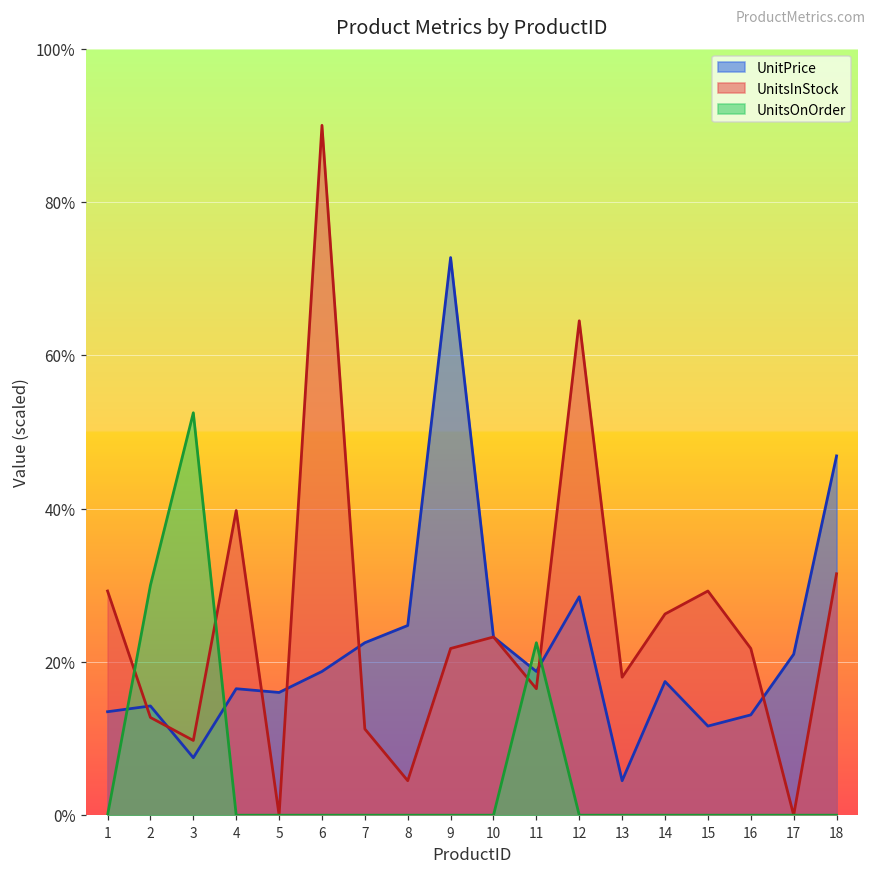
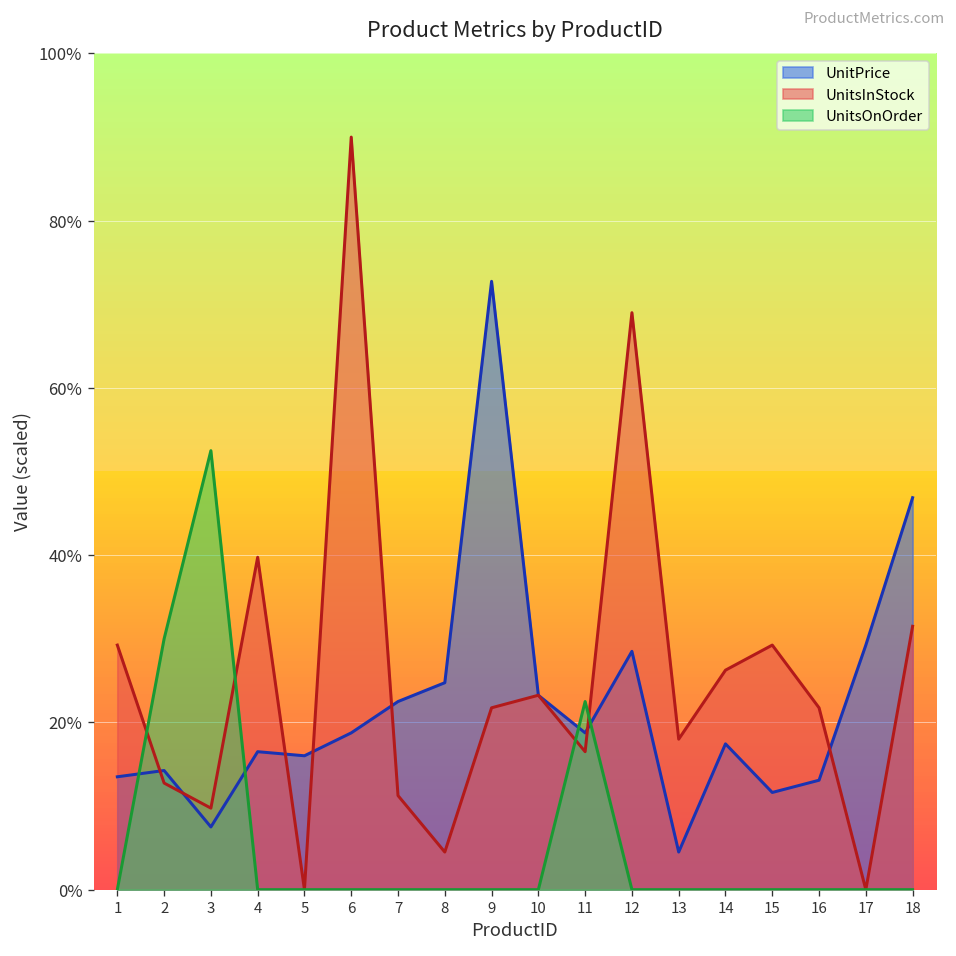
  {
    "UnitPrice": {
      "1": "14%",
      "2": "14%",
      "3": "8%",
      "4": "17%",
      "5": "16%",
      "6": "19%",
      "7": "23%",
      "8": "25%",
      "9": "73%",
      "11": "19%",
      "12": "29%",
      "13": "5%",
      "14": "17%",
      "15": "12%",
      "16": "13%",
-     "17": "21%",
+     "17": "29%",
      "18": "47%"
    },
    "UnitsInStock": {
      "1": "29%",
      "2": "13%",
      "3": "10%",
      "4": "40%",
      "6": "90%",
      "7": "11%",
      "8": "5%",
      "9": "22%",
      "11": "17%",
-     "12": "65%",
+     "12": "69%",
      "13": "18%",
      "14": "26%",
      "15": "29%",
      "16": "22%",
      "18": "31%"
    },
    "UnitsOnOrder": {
      "1": "0%",
      "2": "30%",
      "3": "53%",
      "4": "0%",
      "6": "0%",
      "7": "0%",
      "8": "0%",
      "9": "0%",
      "10": "0%",
      "11": "23%",
      "12": "0%",
      "13": "0%",
      "14": "0%",
      "15": "0%",
      "16": "0%",
      "18": "0%"
    }
  }
